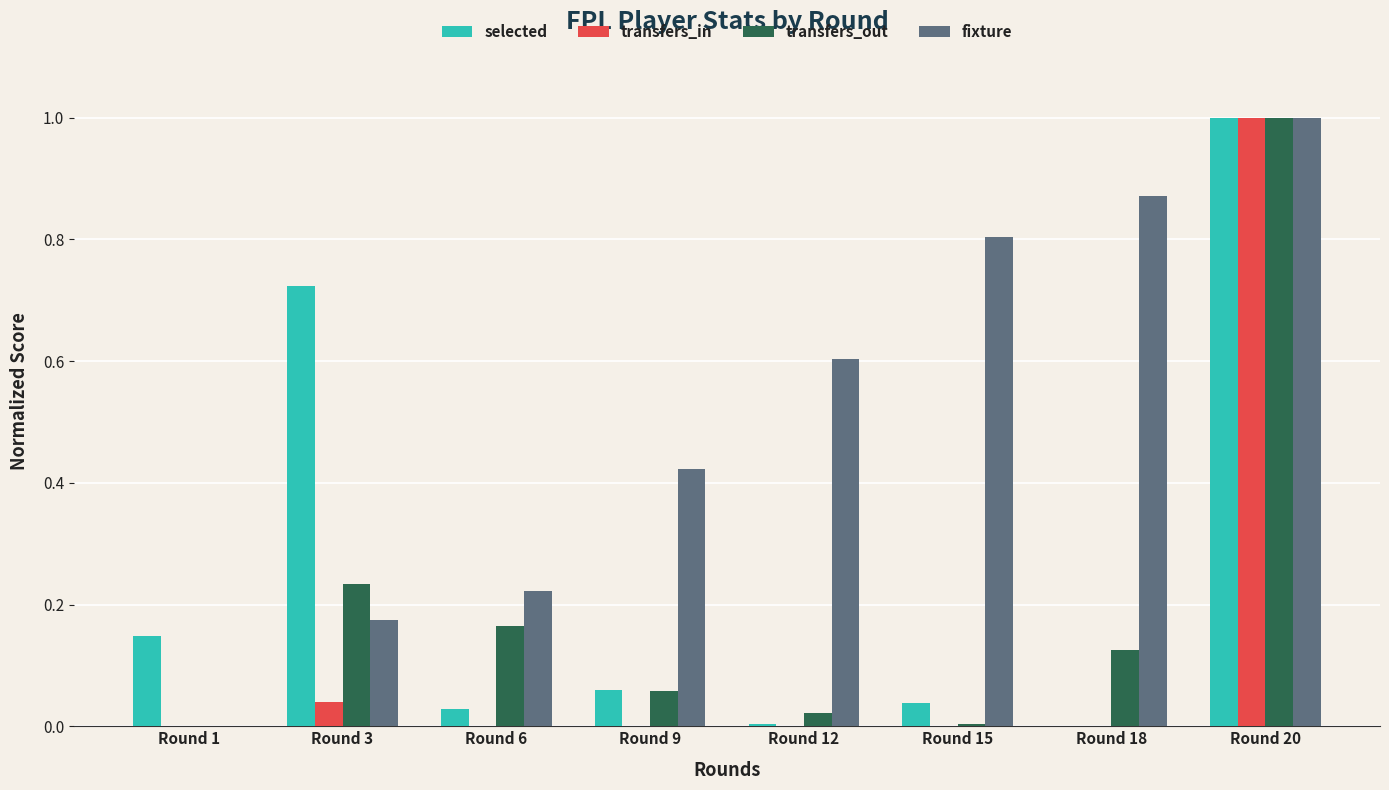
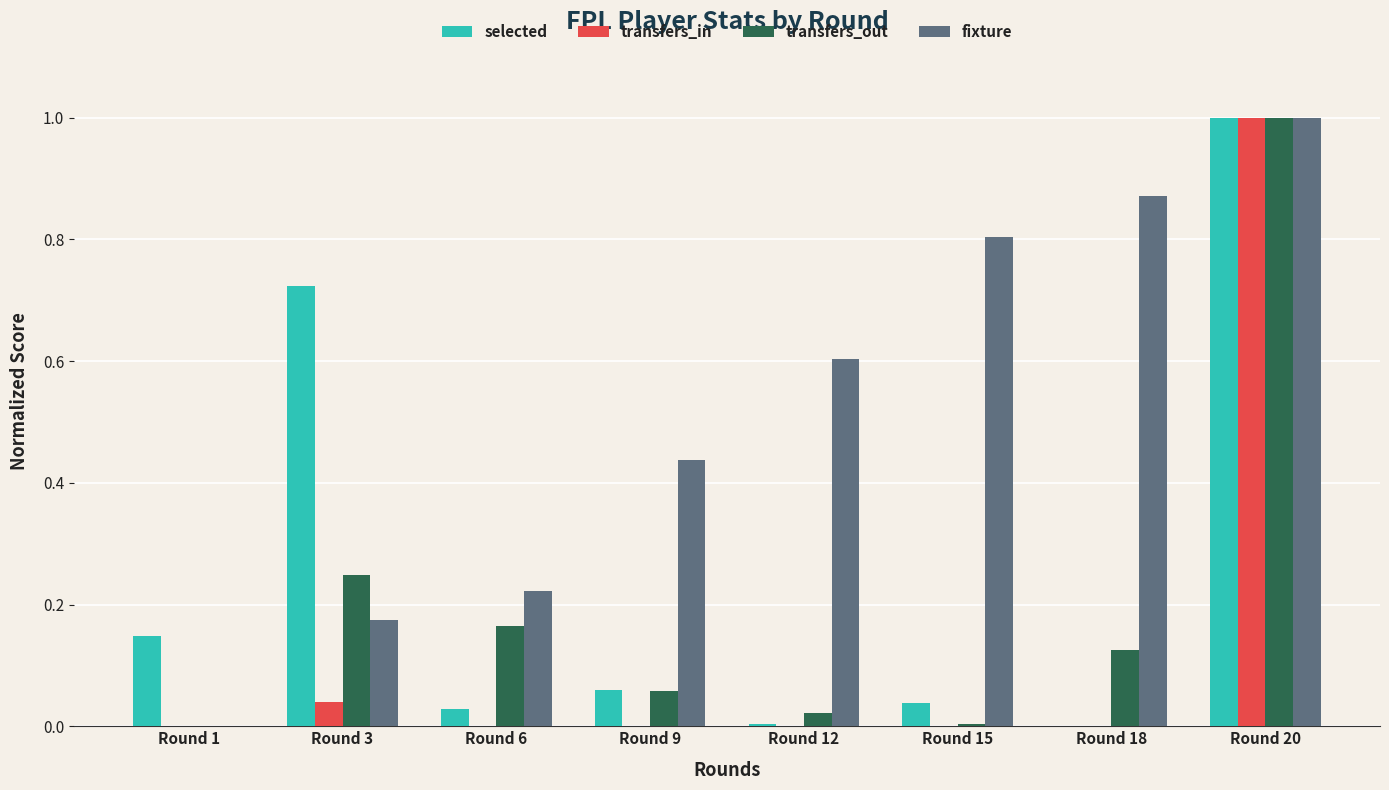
  {
    "selected": {
      "Round 1": 0.15,
      "Round 3": 0.72,
      "Round 6": 0.03,
      "Round 9": 0.06,
      "Round 15": 0.04,
      "Round 18": 0.00,
      "Round 20": 1.00
    },
    "transfers_in": {
      "Round 1": 0.00,
      "Round 3": 0.04,
      "Round 6": 0.00,
      "Round 9": 0.00,
      "Round 12": 0.00,
      "Round 15": 0.00,
      "Round 18": 0.00,
      "Round 20": 1.00
    },
    "transfers_out": {
      "Round 1": 0.00,
-     "Round 3": 0.23,
+     "Round 3": 0.25,
      "Round 6": 0.16,
      "Round 9": 0.06,
      "Round 12": 0.02,
      "Round 18": 0.12,
      "Round 20": 1.00
    },
    "fixture": {
      "Round 1": 0.00,
      "Round 3": 0.18,
      "Round 6": 0.22,
-     "Round 9": 0.42,
+     "Round 9": 0.44,
      "Round 12": 0.60,
      "Round 15": 0.80,
      "Round 18": 0.87,
      "Round 20": 1.00
    }
  }
